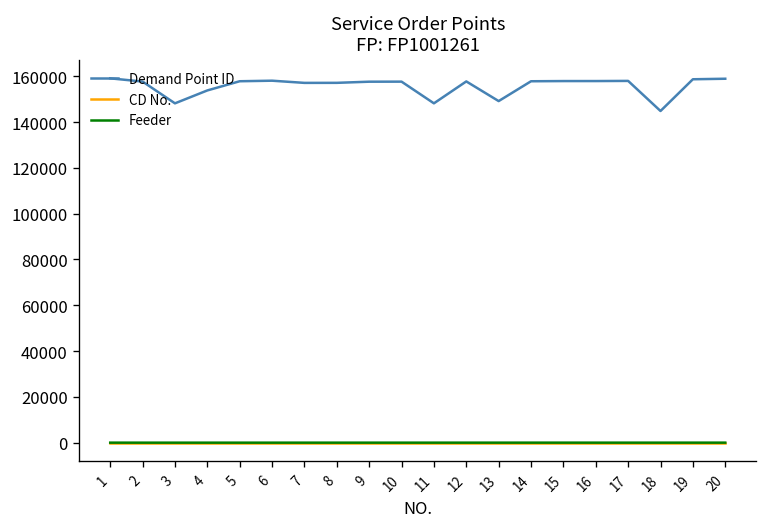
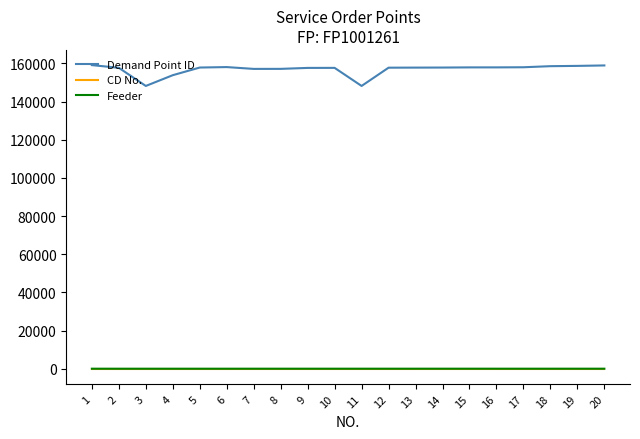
  {
    "Demand Point ID": {
      "1": 159000,
      "2": 158000,
      "3": 148000,
      "4": 154000,
      "5": 158000,
      "6": 158000,
      "7": 157000,
      "8": 157000,
      "9": 158000,
      "10": 158000,
      "11": 148000,
      "12": 158000,
-     "13": 149000,
+     "13": 158000,
      "14": 158000,
      "15": 158000,
      "16": 158000,
      "17": 158000,
-     "18": 145000,
+     "18": 159000,
      "19": 159000,
      "20": 159000
    },
    "Feeder": {
      "1": 0,
      "2": 0,
      "3": 0,
      "4": 0,
      "5": 0,
      "6": 0,
      "7": 0,
      "8": 0,
      "9": 0,
      "10": 0,
      "11": 0,
      "12": 0,
      "13": 0,
      "14": 0,
      "15": 0,
      "16": 0,
      "17": 0,
      "18": 0,
      "19": 0,
      "20": 0
    }
  }
